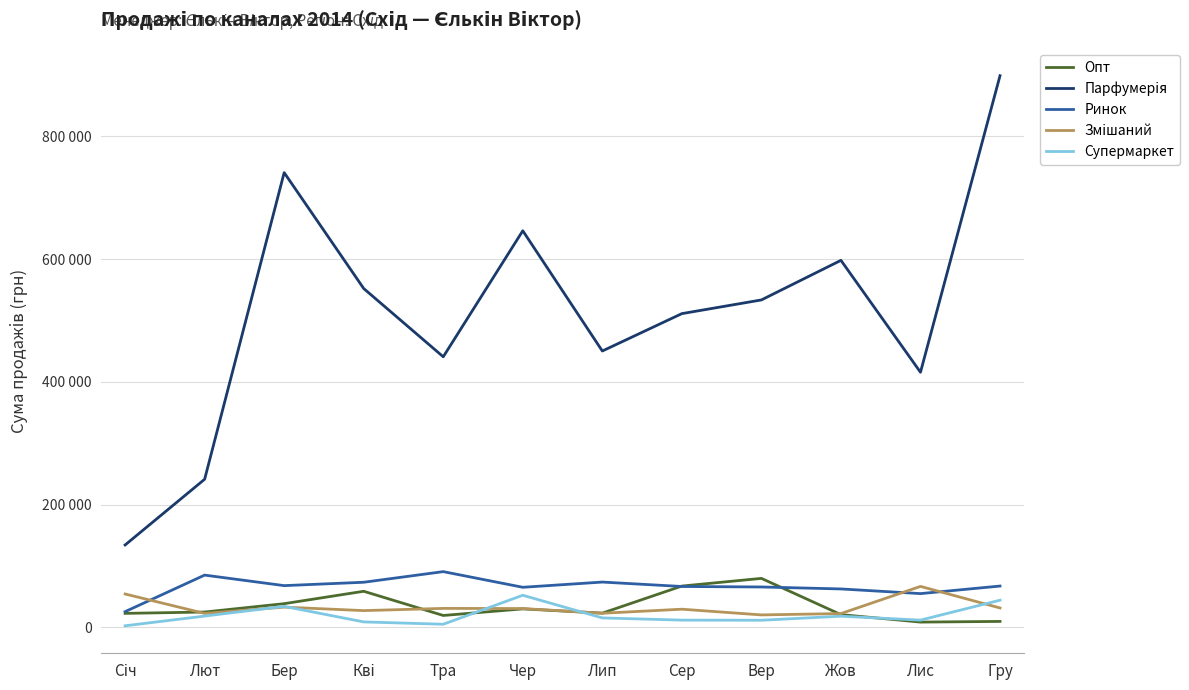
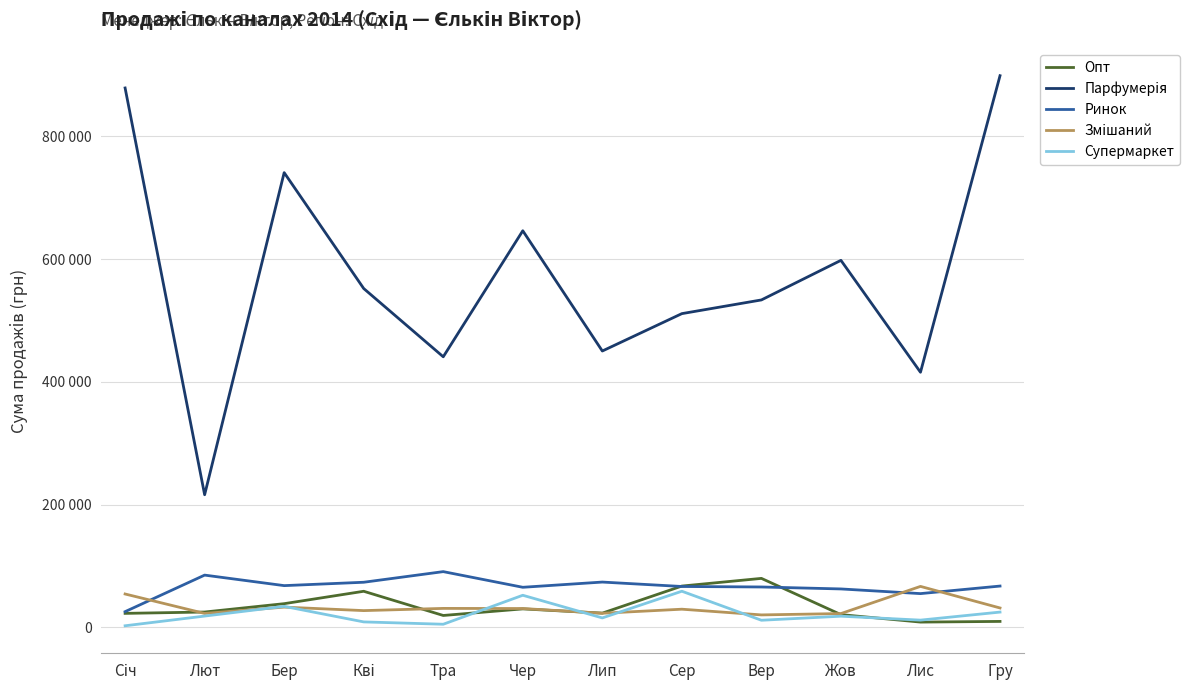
  {
    "Опт": {
      "Бер": 40000,
      "Кві": 60000,
      "Тра": 20000,
      "Вер": 80000,
      "Гру": 10000
    },
    "Парфумерія": {
-     "Січ": 130000,
-     "Лют": 240000,
+     "Січ": 880000,
+     "Лют": 220000,
      "Бер": 740000,
      "Кві": 550000,
      "Тра": 440000,
      "Чер": 650000,
      "Лип": 450000,
      "Сер": 510000,
      "Вер": 530000,
      "Жов": 600000,
      "Лис": 420000,
      "Гру": 900000
    },
    "Ринок": {
      "Лют": 90000,
      "Бер": 70000,
      "Кві": 70000,
      "Тра": 90000,
      "Чер": 70000,
      "Лип": 70000,
      "Вер": 70000,
      "Жов": 60000,
      "Лис": 60000,
      "Гру": 70000
    },
    "Змішаний": {
      "Січ": 50000,
      "Кві": 30000,
      "Тра": 30000,
      "Сер": 30000,
      "Вер": 20000,
      "Лис": 70000,
      "Гру": 30000
    },
    "Супермаркет": {
      "Січ": 0,
      "Лют": 20000,
      "Кві": 10000,
      "Тра": 10000,
      "Чер": 50000,
      "Лип": 20000,
-     "Сер": 10000,
+     "Сер": 60000,
      "Вер": 10000,
-     "Гру": 40000
+     "Гру": 30000
    }
  }
